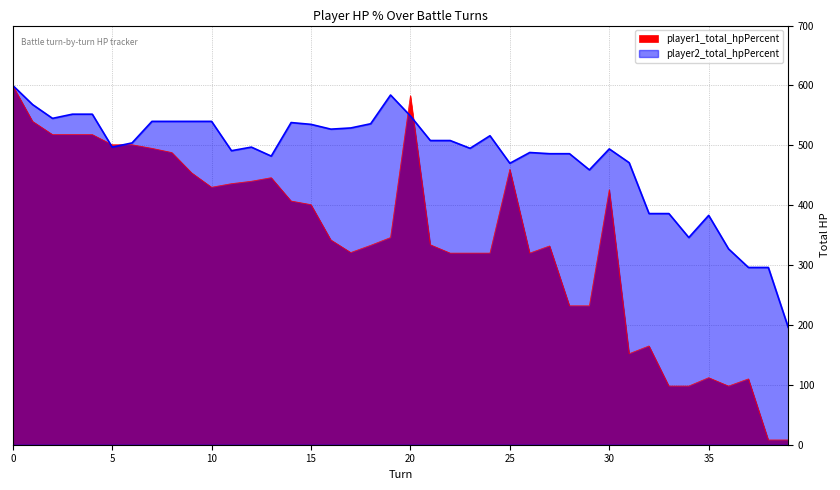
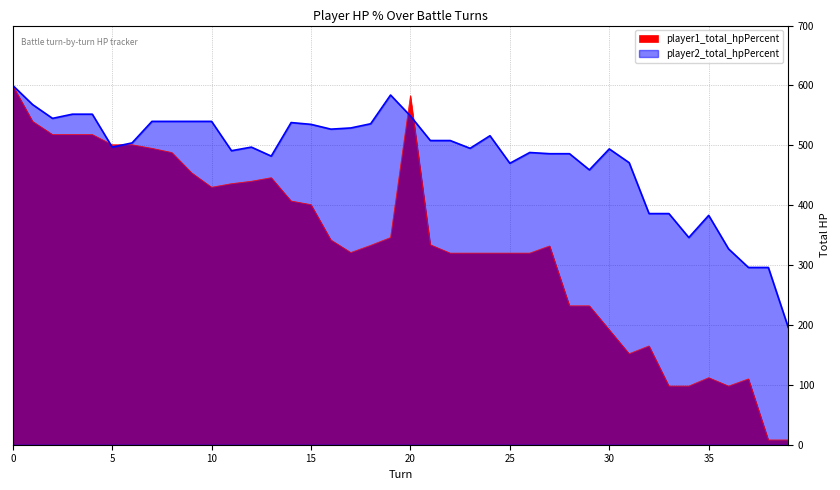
  {
    "player1_total_hpPercent": {
      "10": 430,
      "15": 400,
      "20": 580,
-     "25": 460,
-     "30": 430,
+     "25": 320,
+     "30": 190,
      "35": 110
    },
    "player2_total_hpPercent": {
      "10": 540,
      "15": 540,
      "20": 550,
      "25": 470,
      "30": 490,
      "35": 380
    }
  }
